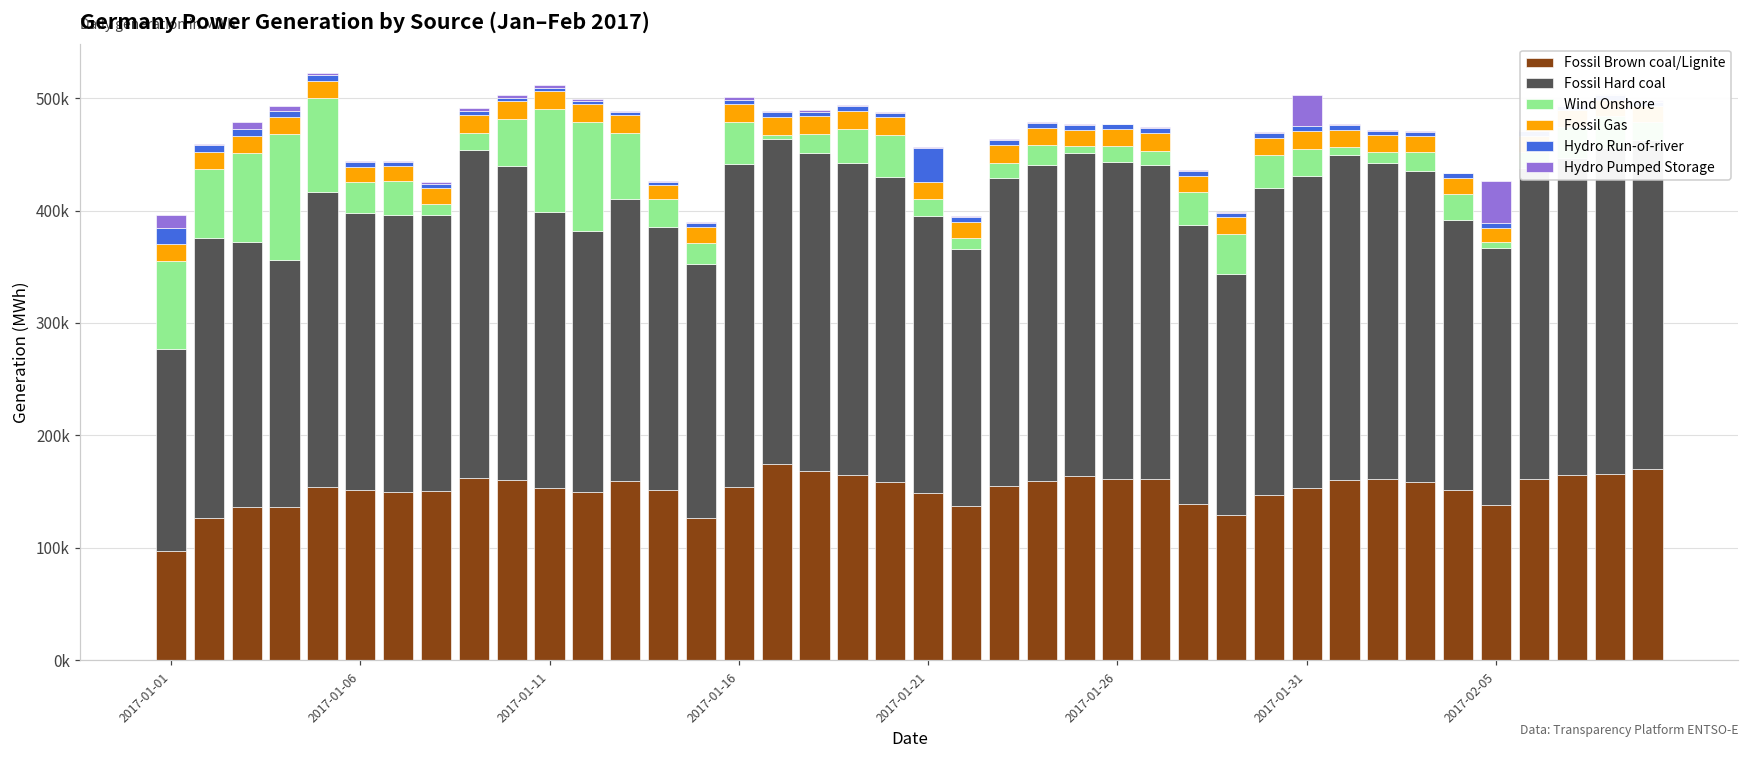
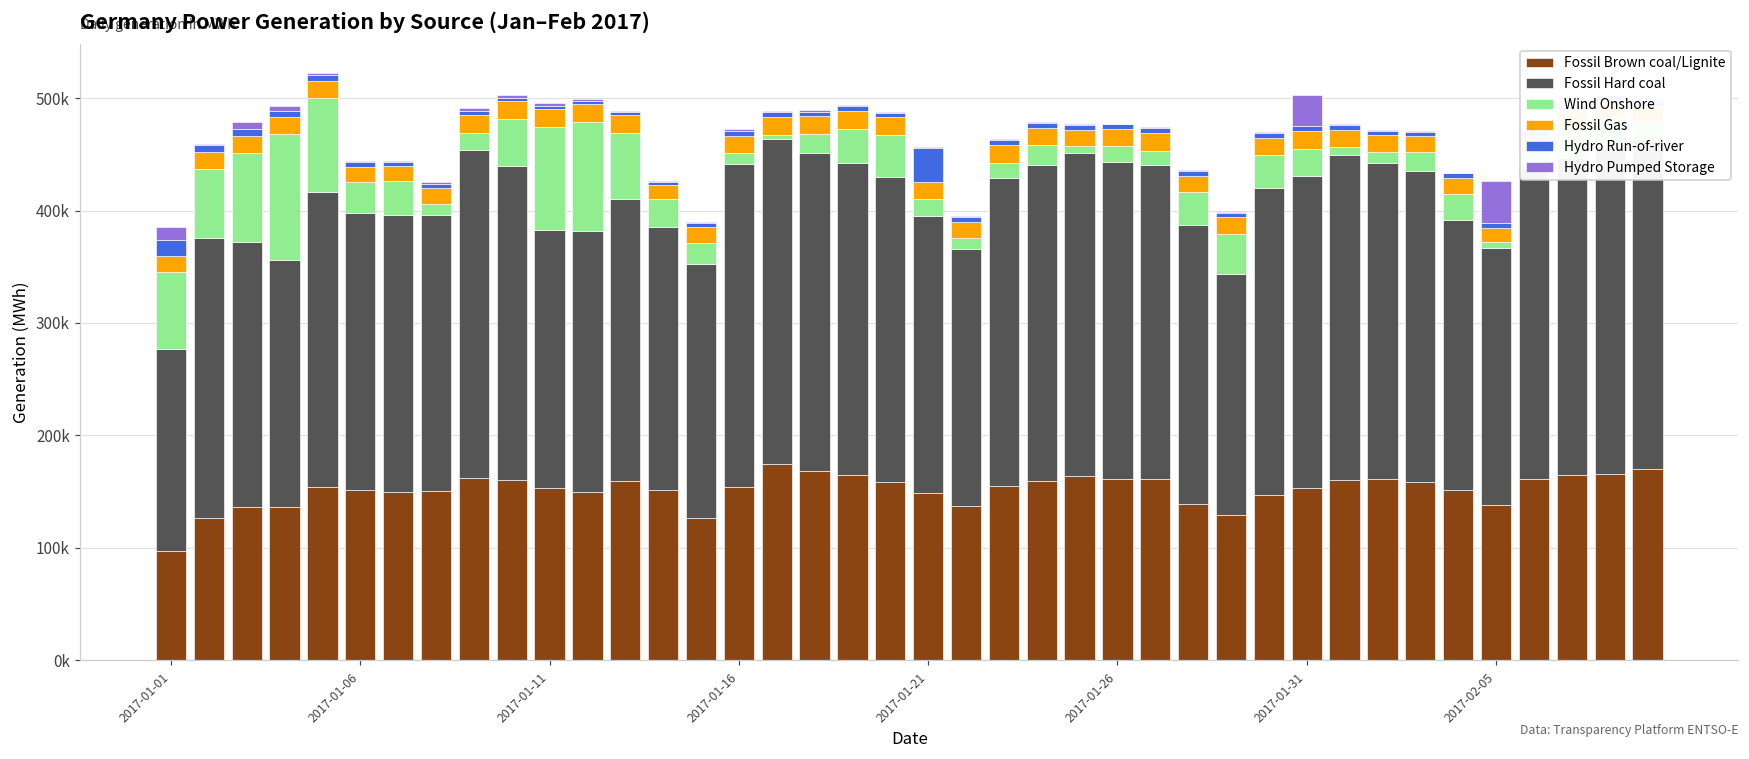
  {
    "Fossil Brown coal/Lignite": {
      "2017-01-01": 97000,
      "2017-01-06": 152000,
      "2017-01-11": 153000,
      "2017-01-16": 154000,
      "2017-01-21": 148000,
      "2017-01-26": 162000,
      "2017-01-31": 153000,
      "2017-02-05": 138000
    },
    "Fossil Hard coal": {
      "2017-01-01": 180000,
      "2017-01-06": 246000,
-     "2017-01-11": 245000,
+     "2017-01-11": 229000,
      "2017-01-16": 288000,
      "2017-01-21": 246000,
      "2017-01-26": 281000,
      "2017-01-31": 277000,
      "2017-02-05": 229000
    },
    "Wind Onshore": {
-     "2017-01-01": 78000,
+     "2017-01-01": 68000,
      "2017-01-06": 28000,
      "2017-01-11": 92000,
-     "2017-01-16": 37000,
+     "2017-01-16": 9000,
      "2017-01-21": 15000,
      "2017-01-26": 14000,
      "2017-01-31": 25000,
      "2017-02-05": 5000
    },
    "Fossil Gas": {
      "2017-01-01": 14000,
      "2017-01-06": 13000,
      "2017-01-11": 16000,
      "2017-01-16": 16000,
      "2017-01-21": 16000,
      "2017-01-26": 15000,
      "2017-01-31": 16000,
      "2017-02-05": 13000
    },
    "Hydro Run-of-river": {
      "2017-01-01": 14000,
      "2017-01-06": 5000,
      "2017-01-11": 3000,
      "2017-01-16": 4000,
      "2017-01-21": 30000,
      "2017-01-26": 4000,
      "2017-01-31": 4000,
      "2017-02-05": 4000
    },
    "Hydro Pumped Storage": {
      "2017-01-01": 12000,
      "2017-01-11": 3000,
      "2017-01-31": 27000,
      "2017-02-05": 37000
    }
  }
